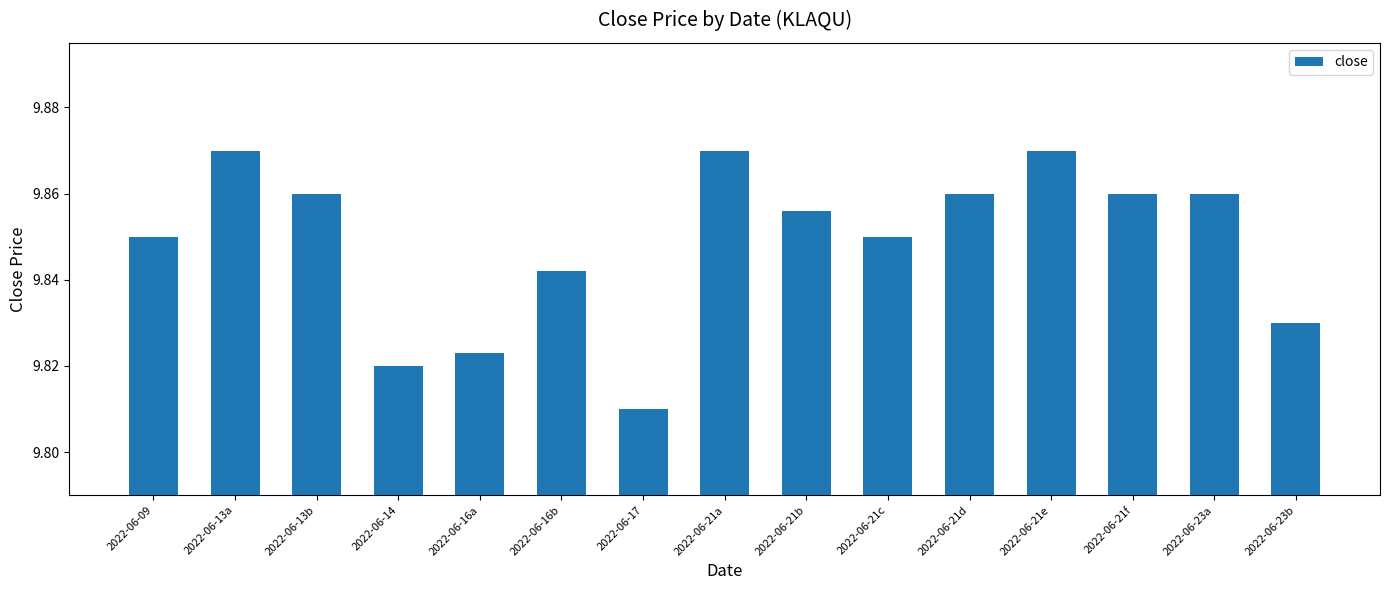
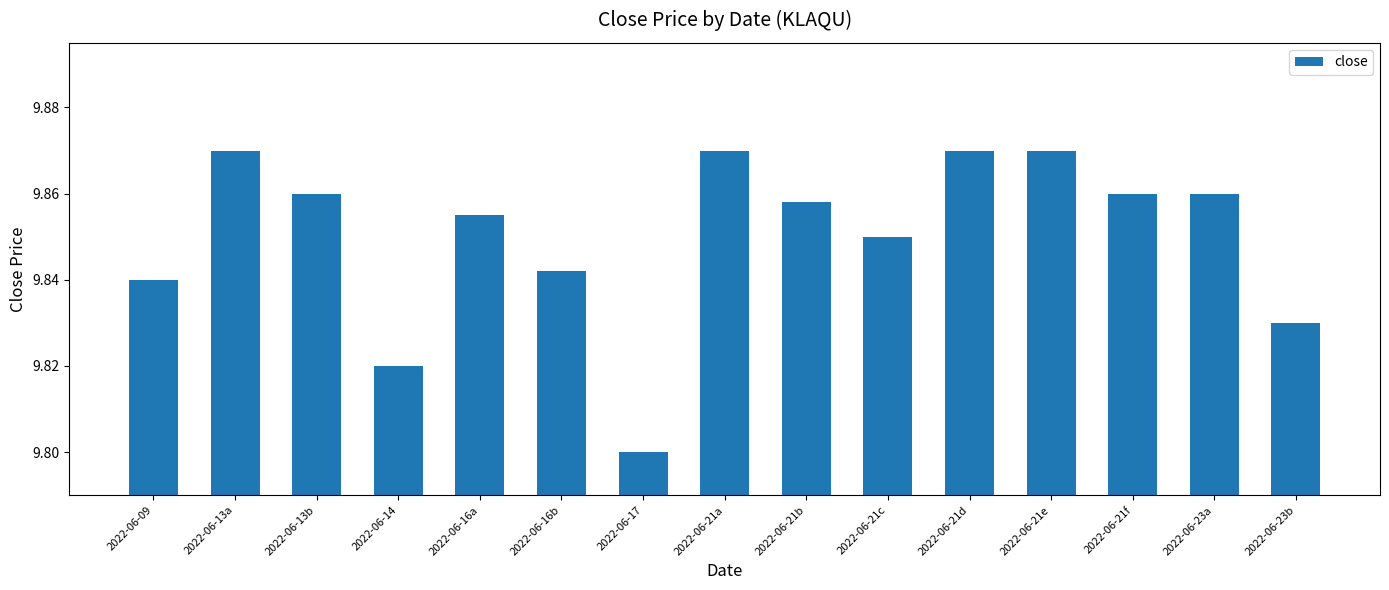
  {
-   "2022-06-09": 9.85,
+   "2022-06-09": 9.84,
    "2022-06-13a": 9.870,
    "2022-06-13b": 9.860,
    "2022-06-14": 9.820,
-   "2022-06-16a": 9.823,
+   "2022-06-16a": 9.855,
    "2022-06-16b": 9.842,
-   "2022-06-17": 9.81,
+   "2022-06-17": 9.80,
    "2022-06-21a": 9.870,
-   "2022-06-21b": 9.856,
+   "2022-06-21b": 9.858,
    "2022-06-21c": 9.850,
-   "2022-06-21d": 9.86,
+   "2022-06-21d": 9.87,
    "2022-06-21e": 9.870,
    "2022-06-21f": 9.860,
    "2022-06-23a": 9.860,
    "2022-06-23b": 9.830
  }
